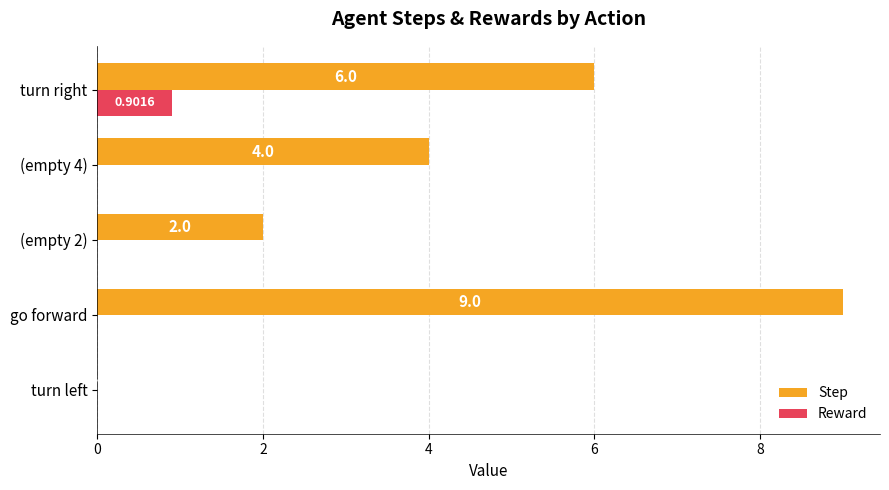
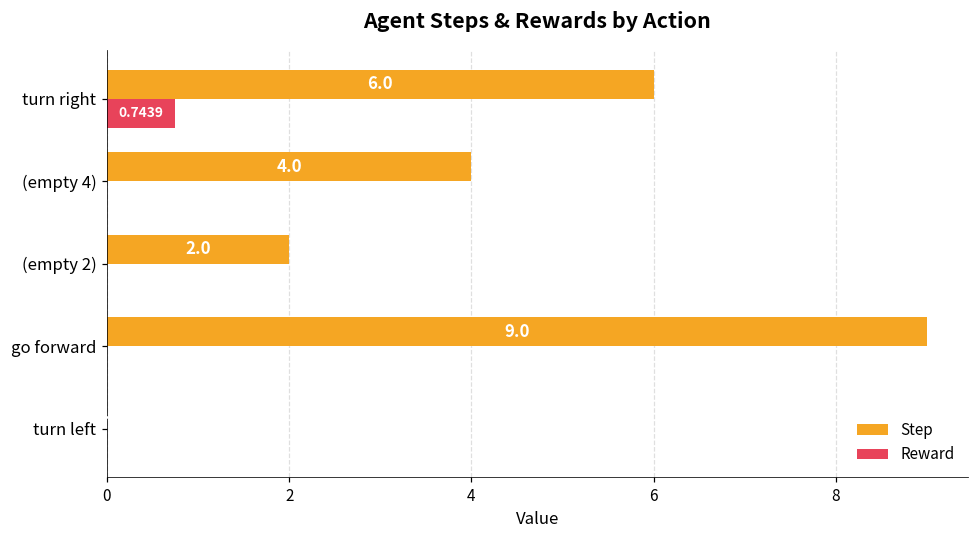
  {
    "Step": {
      "turn right": 6.0,
      "(empty 4)": 4.0,
      "(empty 2)": 2.0,
      "go forward": 9.0
    },
    "Reward": {
-     "turn right": 0.9016
+     "turn right": 0.7439
    }
  }
